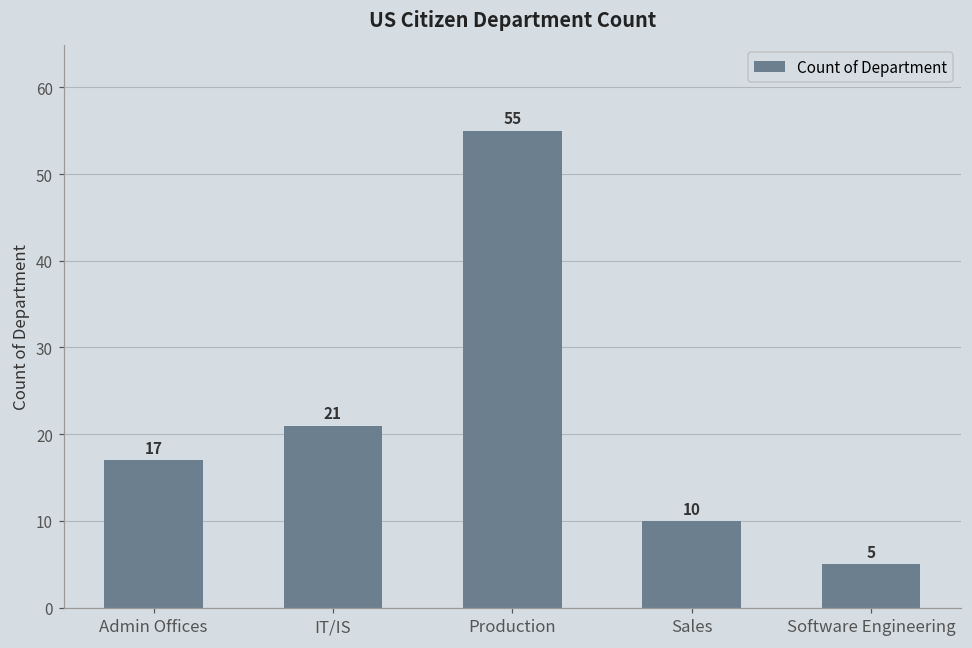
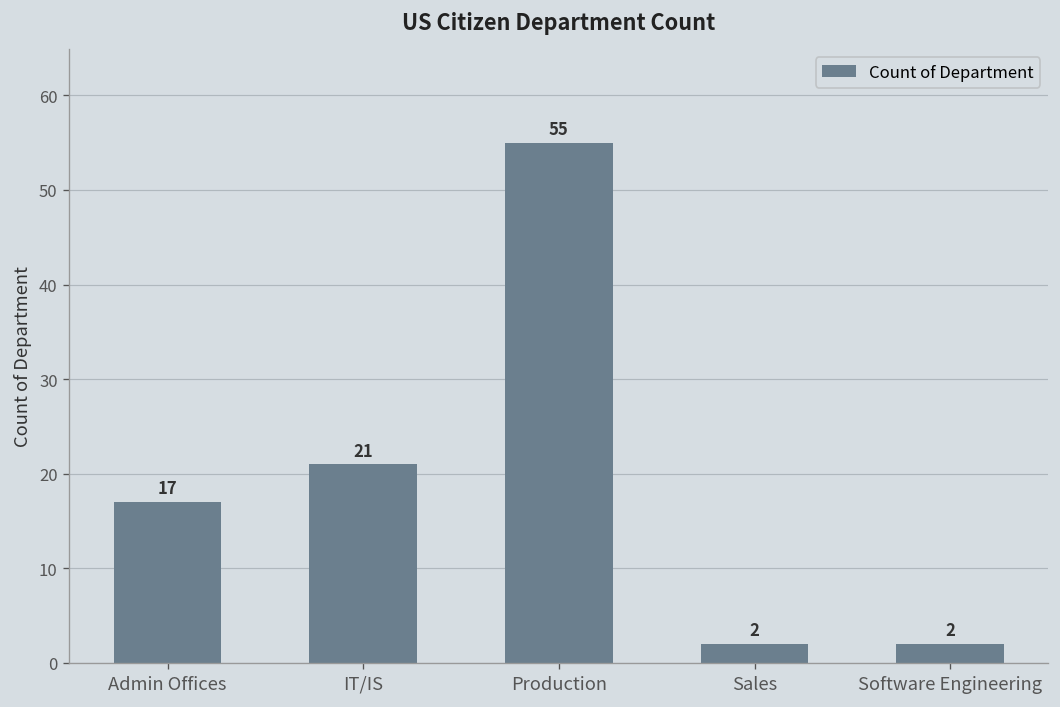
  {
    "Admin Offices": 17,
    "IT/IS": 21,
    "Production": 55,
-   "Sales": 10,
-   "Software Engineering": 5
+   "Sales": 2,
+   "Software Engineering": 2
  }
